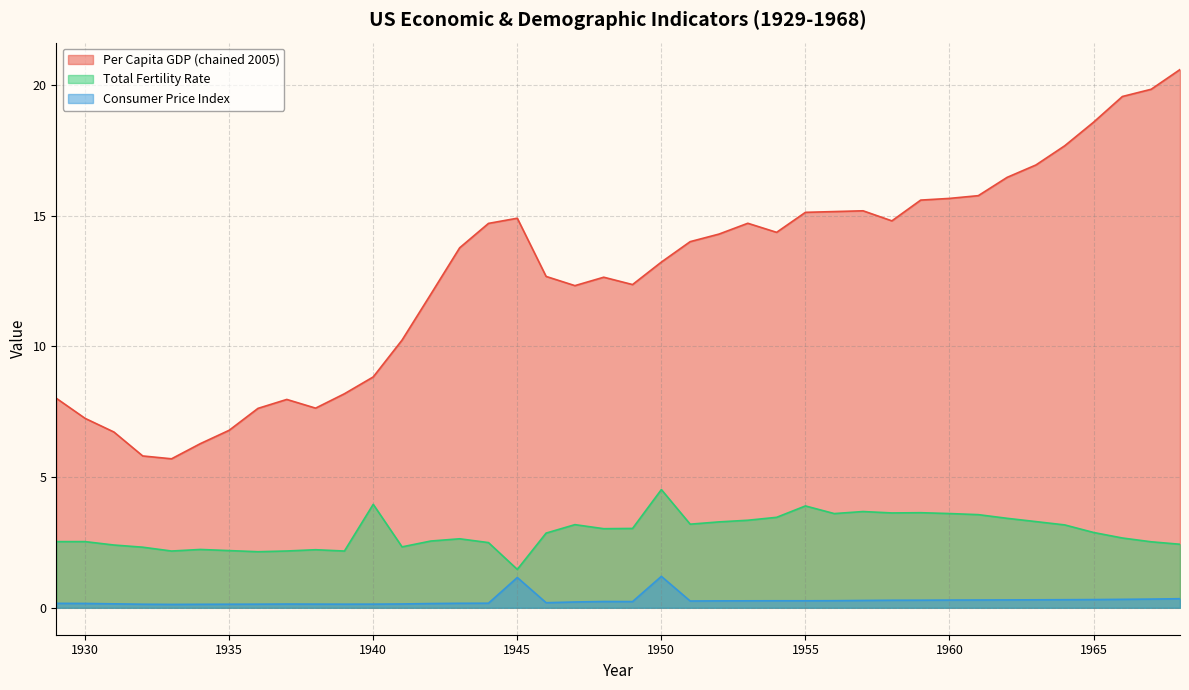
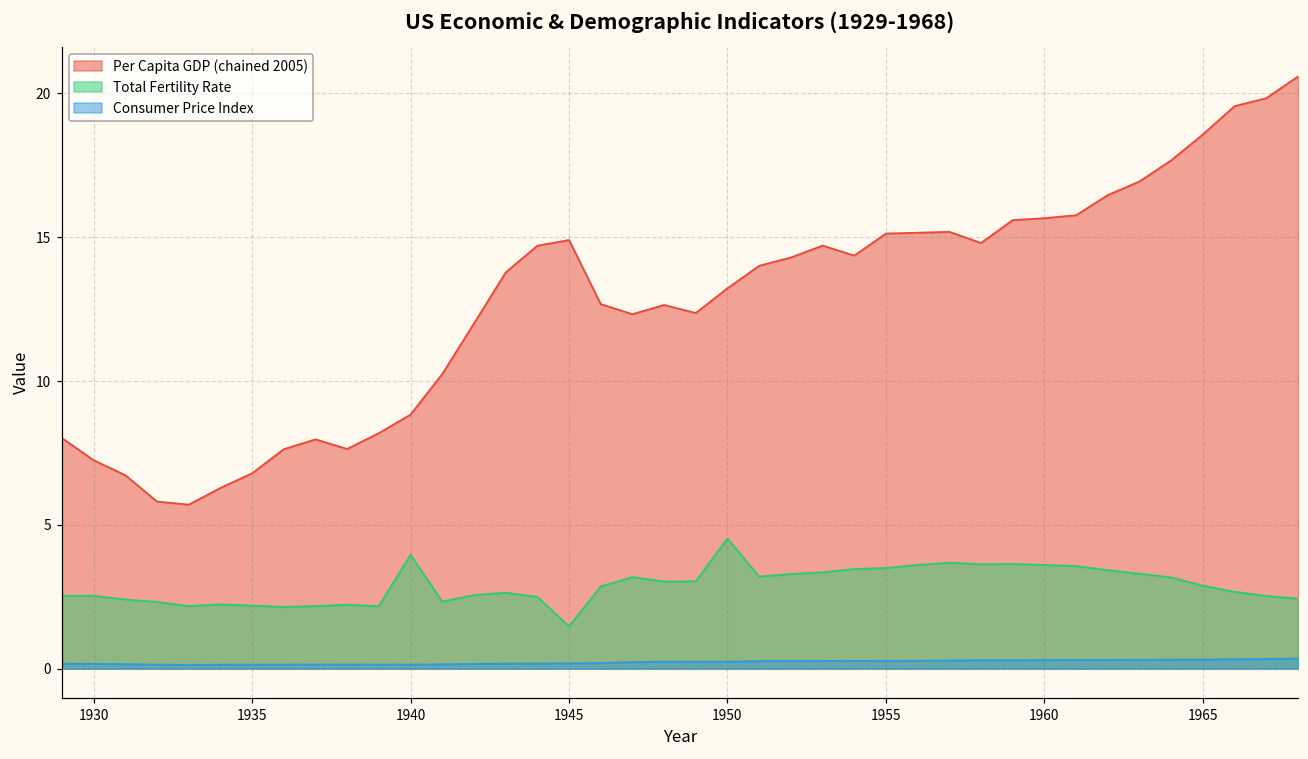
  {
    "Per Capita GDP (chained 2005)": {
      "1930": 7.2,
      "1935": 6.8,
      "1940": 8.8,
      "1945": 14.9,
      "1950": 13.2,
      "1955": 15.1,
      "1960": 15.7,
      "1965": 18.6
    },
    "Total Fertility Rate": {
      "1930": 2.5,
      "1935": 2.2,
      "1940": 4.0,
      "1945": 1.5,
      "1950": 4.5,
-     "1955": 3.9,
+     "1955": 3.5,
      "1960": 3.6,
      "1965": 2.9
    },
    "Consumer Price Index": {
      "1930": 0.2,
      "1935": 0.1,
      "1940": 0.1,
-     "1945": 1.2,
-     "1950": 1.2,
+     "1945": 0.2,
+     "1950": 0.2,
      "1955": 0.3,
      "1960": 0.3,
      "1965": 0.3
    }
  }
